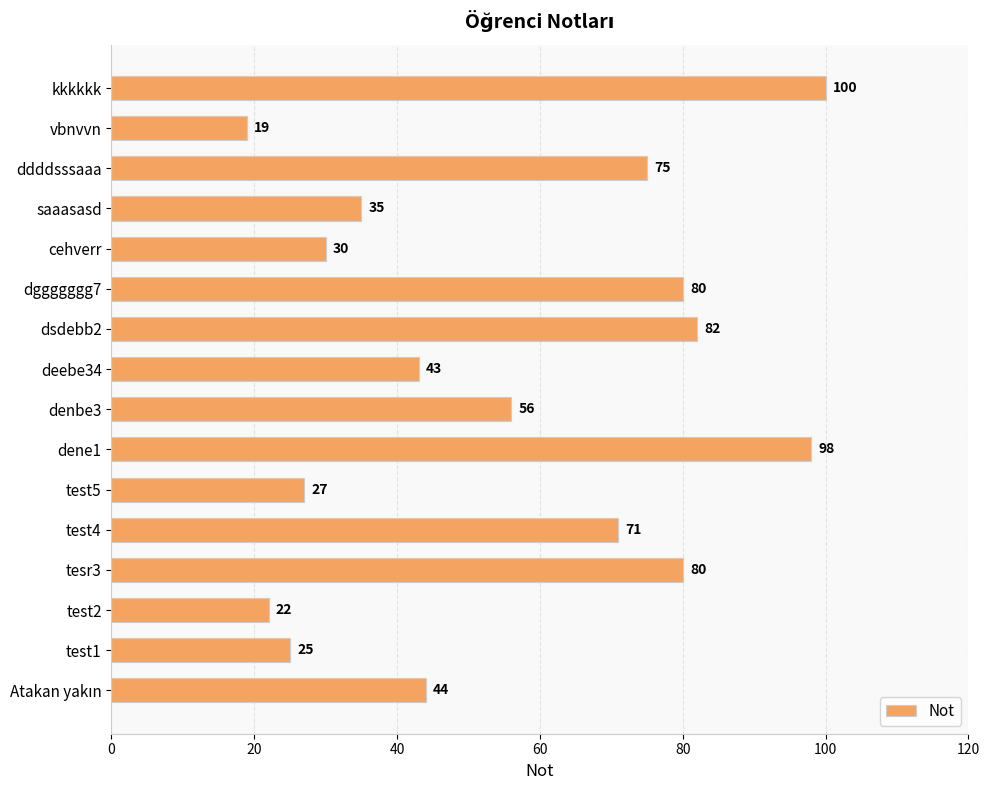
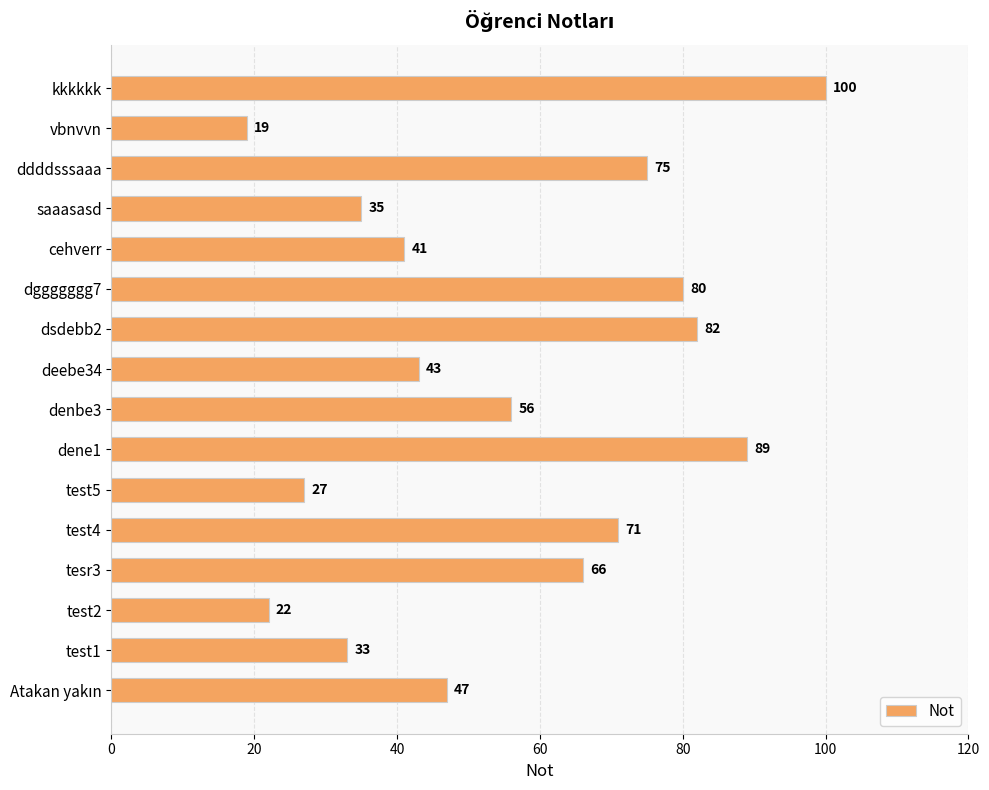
  {
    "kkkkkk": 100,
    "vbnvvn": 19,
    "ddddsssaaa": 75,
    "saaasasd": 35,
-   "cehverr": 30,
+   "cehverr": 41,
    "dggggggg7": 80,
    "dsdebb2": 82,
    "deebe34": 43,
    "denbe3": 56,
-   "dene1": 98,
+   "dene1": 89,
    "test5": 27,
    "test4": 71,
-   "tesr3": 80,
+   "tesr3": 66,
    "test2": 22,
-   "test1": 25,
-   "Atakan yakın": 44
+   "test1": 33,
+   "Atakan yakın": 47
  }
